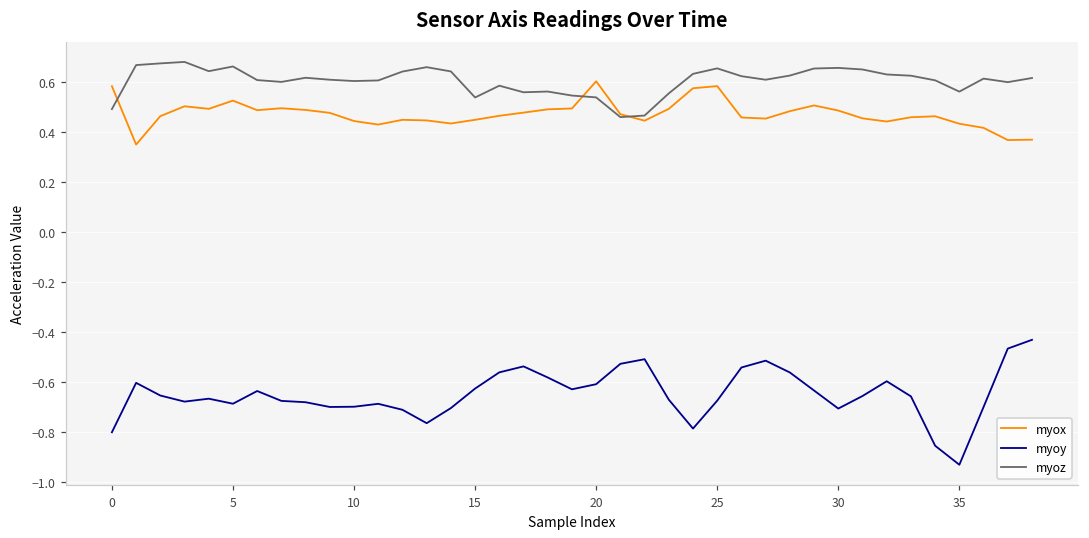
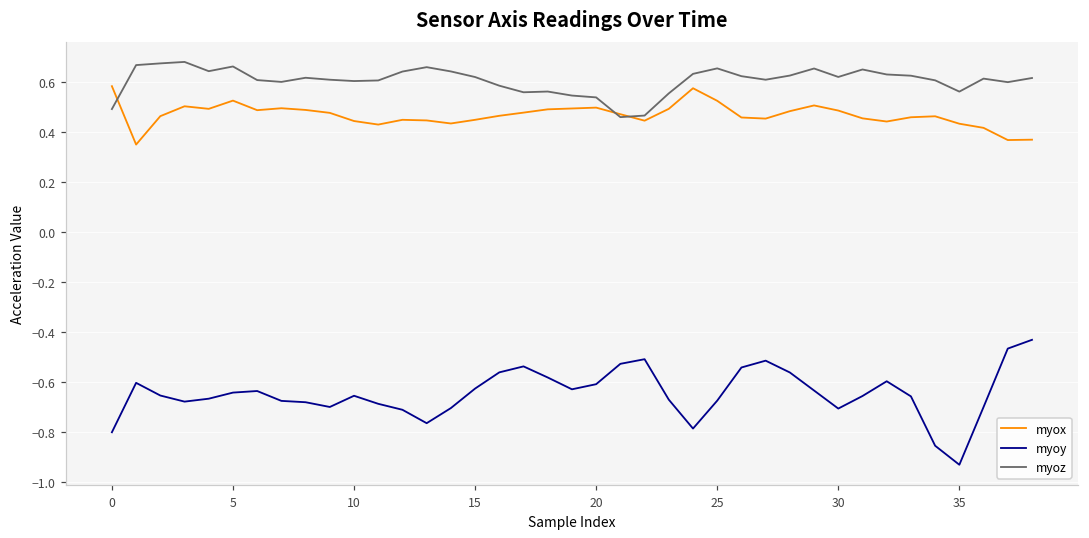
  {
    "myox": {
      "0": 0.58,
      "5": 0.53,
      "10": 0.45,
      "15": 0.45,
-     "20": 0.60,
-     "25": 0.59,
+     "20": 0.50,
+     "25": 0.53,
      "30": 0.49,
      "35": 0.43
    },
    "myoy": {
      "0": -0.80,
-     "5": -0.69,
-     "10": -0.70,
+     "5": -0.64,
+     "10": -0.66,
      "15": -0.63,
      "20": -0.61,
      "25": -0.67,
      "30": -0.71,
      "35": -0.93
    },
    "myoz": {
      "0": 0.49,
      "5": 0.66,
      "10": 0.61,
-     "15": 0.54,
+     "15": 0.62,
      "20": 0.54,
      "25": 0.66,
-     "30": 0.66,
+     "30": 0.62,
      "35": 0.56
    }
  }
